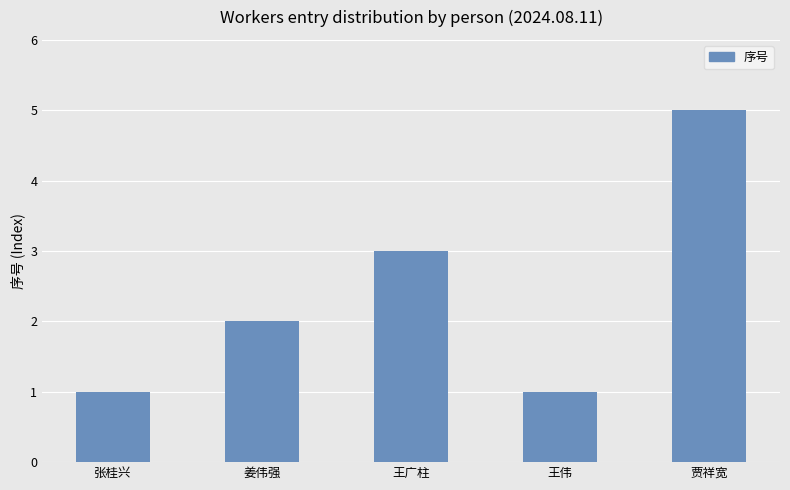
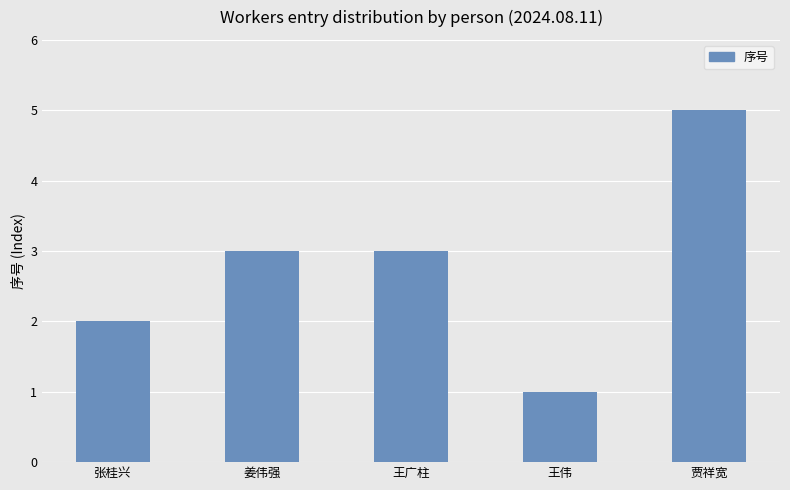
  {
-   "张桂兴": 1,
-   "姜伟强": 2,
+   "张桂兴": 2,
+   "姜伟强": 3,
    "王广柱": 3,
    "王伟": 1,
    "贾祥宽": 5
  }
